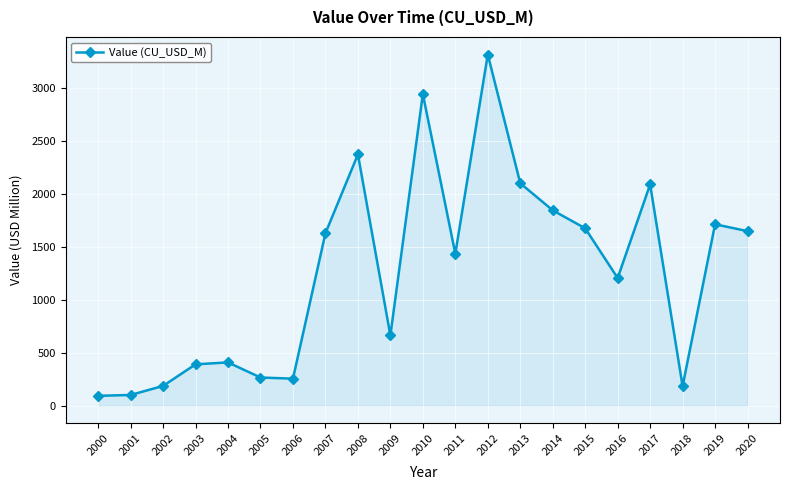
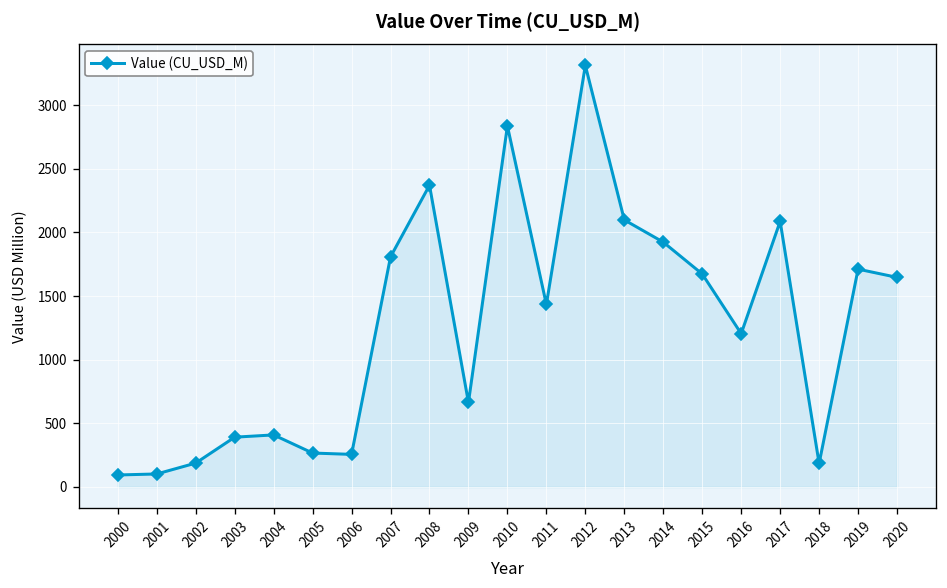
  {
    "2000": 90,
    "2001": 100,
    "2002": 190,
    "2003": 390,
    "2004": 410,
    "2005": 270,
    "2006": 260,
-   "2007": 1630,
+   "2007": 1810,
    "2008": 2370,
    "2009": 660,
-   "2010": 2940,
+   "2010": 2840,
    "2011": 1430,
    "2012": 3310,
    "2013": 2100,
-   "2014": 1840,
+   "2014": 1920,
    "2015": 1670,
    "2016": 1200,
    "2017": 2090,
    "2018": 180,
    "2019": 1710,
    "2020": 1650
  }
